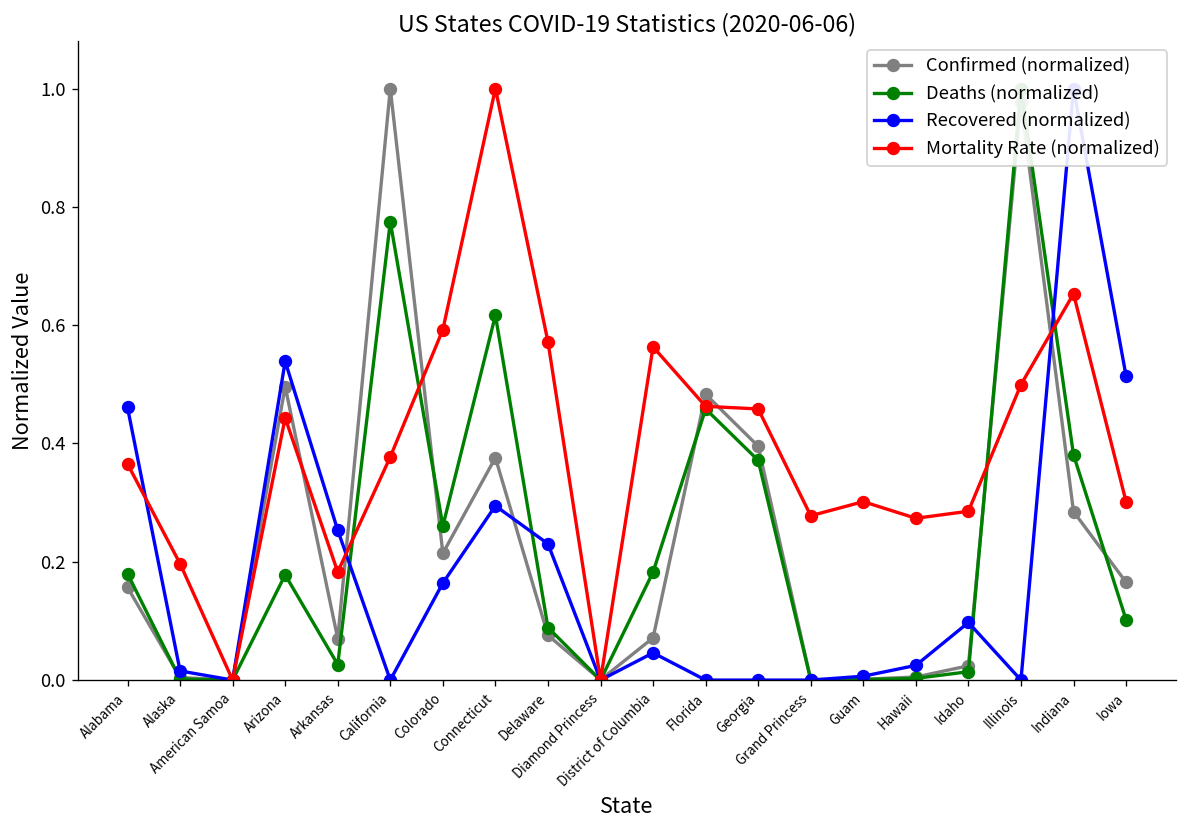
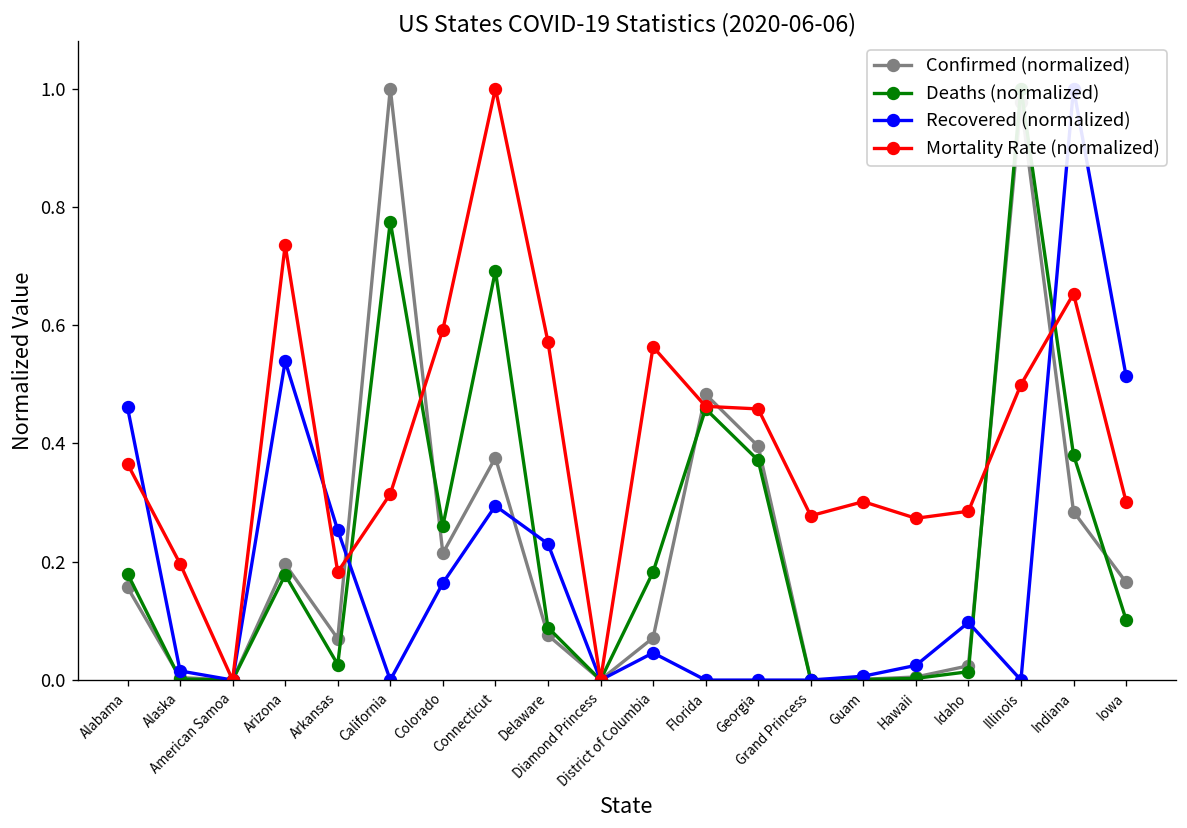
  {
    "Confirmed (normalized)": {
      "Alabama": 0.16,
-     "Arizona": 0.50,
+     "Arizona": 0.20,
      "Arkansas": 0.07,
      "California": 1.00,
      "Colorado": 0.21,
      "Connecticut": 0.38,
      "Delaware": 0.08,
      "District of Columbia": 0.07,
      "Florida": 0.48,
      "Georgia": 0.40,
      "Idaho": 0.02,
      "Indiana": 0.28,
      "Iowa": 0.17
    },
    "Deaths (normalized)": {
      "Alabama": 0.18,
      "Arizona": 0.18,
      "Arkansas": 0.03,
      "California": 0.77,
      "Colorado": 0.26,
-     "Connecticut": 0.62,
+     "Connecticut": 0.69,
      "Delaware": 0.09,
      "District of Columbia": 0.18,
      "Georgia": 0.37,
      "Idaho": 0.01,
      "Indiana": 0.38,
      "Iowa": 0.10
    },
    "Recovered (normalized)": {
      "Alabama": 0.46,
      "Alaska": 0.02,
      "Arizona": 0.54,
      "Arkansas": 0.25,
      "California": 0.00,
      "Colorado": 0.16,
      "Connecticut": 0.29,
      "Delaware": 0.23,
      "District of Columbia": 0.05,
      "Florida": 0.00,
      "Georgia": 0.00,
      "Guam": 0.01,
      "Hawaii": 0.02,
      "Idaho": 0.10,
      "Illinois": 0.00,
      "Iowa": 0.51
    },
    "Mortality Rate (normalized)": {
      "Alabama": 0.37,
      "Alaska": 0.20,
-     "Arizona": 0.44,
+     "Arizona": 0.74,
      "Arkansas": 0.18,
-     "California": 0.38,
+     "California": 0.31,
      "Colorado": 0.59,
      "Connecticut": 1.00,
      "Delaware": 0.57,
      "District of Columbia": 0.56,
      "Georgia": 0.46,
      "Grand Princess": 0.28,
      "Guam": 0.30,
      "Hawaii": 0.27,
      "Idaho": 0.29,
      "Illinois": 0.50,
      "Indiana": 0.65,
      "Iowa": 0.30
    }
  }
